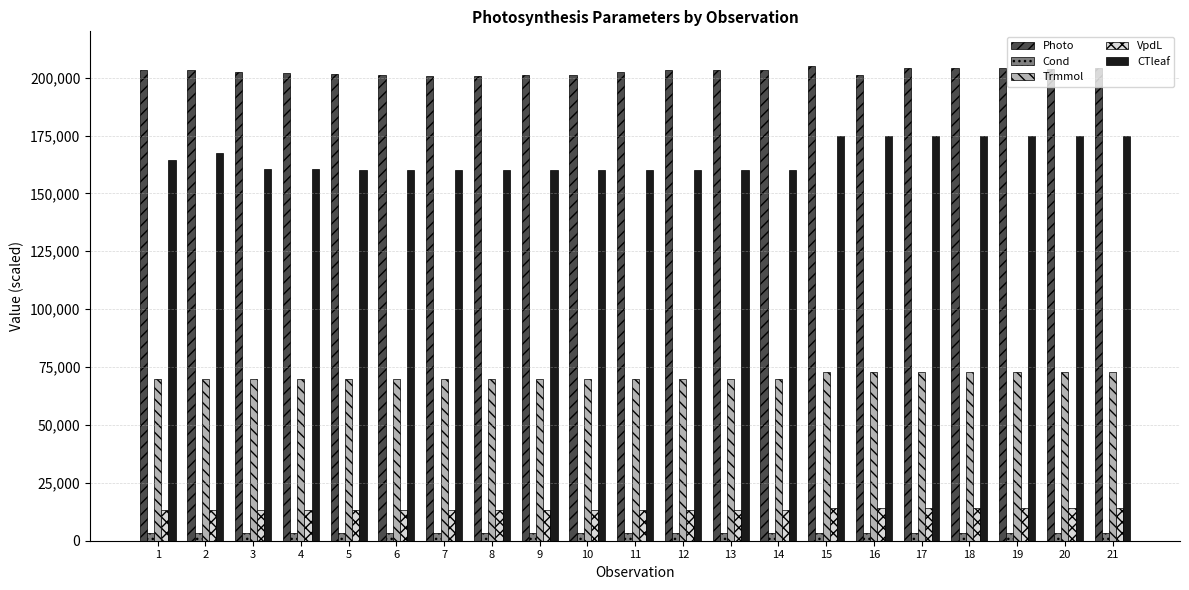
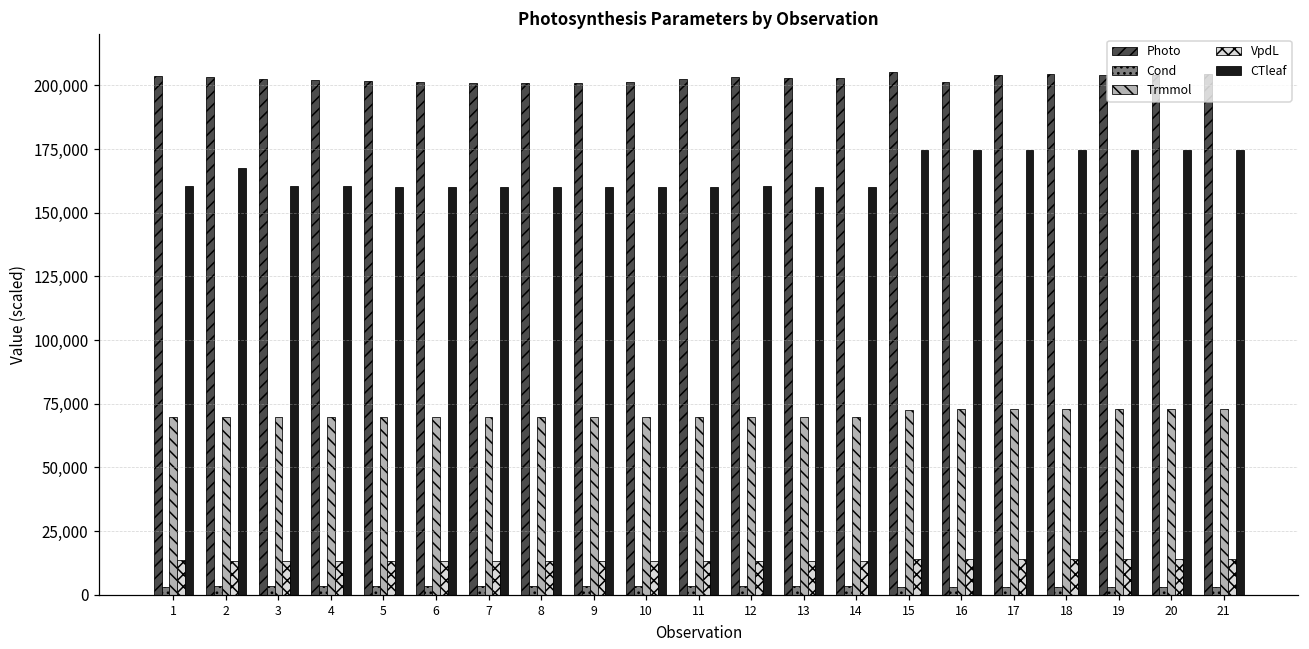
  {
    "Photo": {
      "1": "204,000",
      "2": "203,000",
      "3": "202,000",
      "4": "202,000",
      "5": "202,000",
      "6": "201,000",
      "7": "201,000",
      "8": "201,000",
      "9": "201,000",
      "10": "201,000",
      "11": "202,000",
      "12": "203,000",
      "13": "203,000",
      "14": "203,000",
      "15": "205,000",
      "16": "201,000",
      "17": "204,000",
      "18": "204,000",
      "19": "204,000"
    },
    "Cond": {
      "1": "3,000",
      "2": "3,000",
      "3": "3,000",
      "4": "3,000",
      "5": "3,000",
      "6": "3,000",
      "7": "3,000",
      "8": "3,000",
      "9": "3,000",
      "10": "3,000",
      "11": "3,000",
      "12": "3,000",
      "13": "3,000",
      "14": "3,000",
      "15": "3,000",
      "16": "3,000",
      "17": "3,000",
      "18": "3,000",
      "19": "3,000",
      "20": "3,000",
      "21": "3,000"
    },
    "Trmmol": {
      "1": "70,000",
      "2": "70,000",
      "3": "70,000",
      "4": "70,000",
      "5": "70,000",
      "6": "70,000",
      "7": "70,000",
      "8": "70,000",
      "9": "70,000",
      "10": "70,000",
      "11": "70,000",
      "12": "70,000",
      "13": "70,000",
      "14": "70,000",
      "15": "73,000",
      "16": "73,000",
      "17": "73,000",
      "18": "73,000",
      "19": "73,000",
      "20": "73,000",
      "21": "73,000"
    },
    "VpdL": {
      "1": "13,000",
      "2": "13,000",
      "3": "13,000",
      "4": "13,000",
      "5": "13,000",
      "6": "13,000",
      "7": "13,000",
      "8": "13,000",
      "9": "13,000",
      "10": "13,000",
      "11": "13,000",
      "12": "13,000",
      "13": "13,000",
      "14": "13,000",
      "15": "14,000",
      "16": "14,000",
      "17": "14,000",
      "18": "14,000",
      "19": "14,000",
      "20": "14,000",
      "21": "14,000"
    },
    "CTleaf": {
-     "1": "164,000",
+     "1": "161,000",
      "2": "167,000",
      "3": "160,000",
      "4": "160,000",
      "5": "160,000",
      "6": "160,000",
      "7": "160,000",
      "8": "160,000",
      "9": "160,000",
      "10": "160,000",
      "11": "160,000",
      "12": "160,000",
      "13": "160,000",
      "14": "160,000",
      "15": "175,000",
      "16": "175,000",
      "17": "175,000",
      "18": "175,000",
      "19": "175,000",
      "20": "175,000",
      "21": "175,000"
    }
  }
